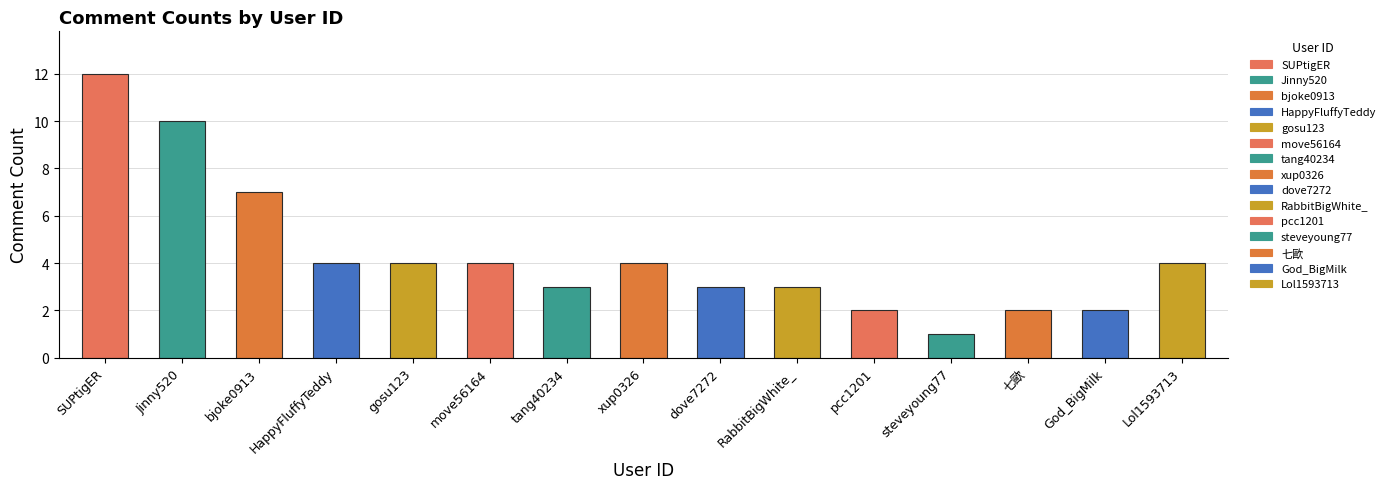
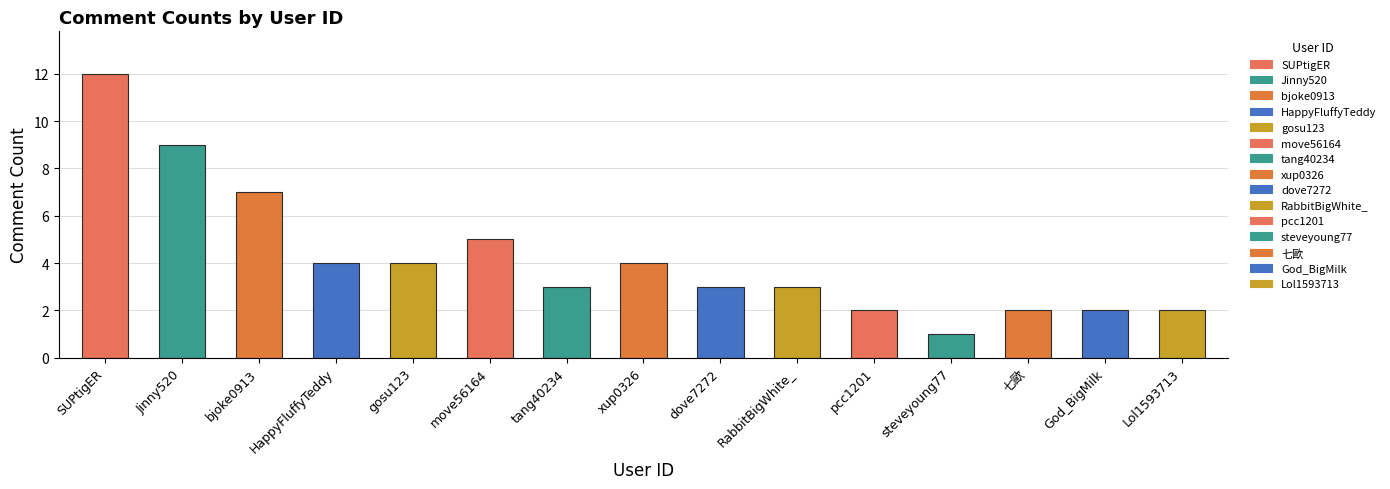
  {
    "SUPtigER": 12,
-   "Jinny520": 10,
+   "Jinny520": 9,
    "bjoke0913": 7,
    "HappyFluffyTeddy": 4,
    "gosu123": 4,
-   "move56164": 4,
+   "move56164": 5,
    "tang40234": 3,
    "xup0326": 4,
    "dove7272": 3,
    "RabbitBigWhite_": 3,
    "pcc1201": 2,
    "steveyoung77": 1,
    "七歐": 2,
    "God_BigMilk": 2,
-   "Lol1593713": 4
+   "Lol1593713": 2
  }
